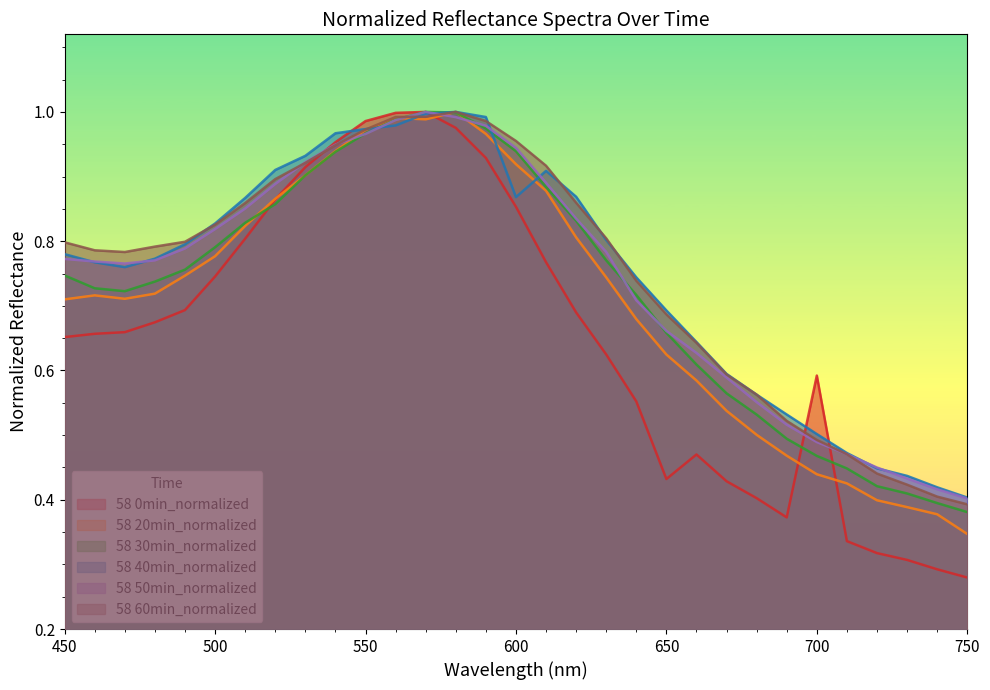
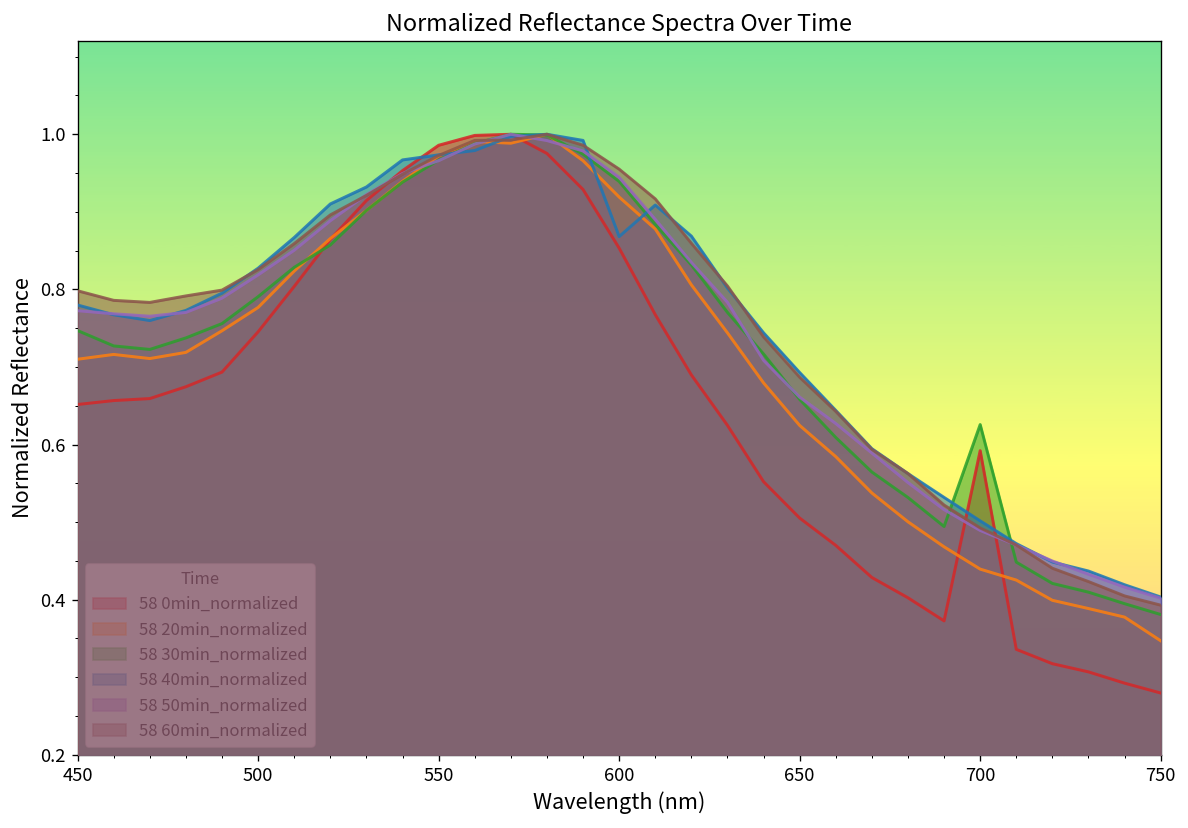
  {
    "58 0min_normalized": {
      "450": 0.65,
      "500": 0.75,
      "550": 0.99,
      "600": 0.85,
-     "650": 0.43,
+     "650": 0.51,
      "700": 0.59,
      "750": 0.28
    },
    "58 20min_normalized": {
      "450": 0.71,
      "500": 0.78,
      "600": 0.92,
      "650": 0.62,
      "700": 0.44,
      "750": 0.35
    },
    "58 30min_normalized": {
      "450": 0.75,
      "500": 0.79,
      "600": 0.94,
-     "700": 0.47,
+     "700": 0.63,
      "750": 0.38
    },
    "58 40min_normalized": {
      "450": 0.78,
      "600": 0.87,
      "650": 0.69,
      "700": 0.50
    },
    "58 50min_normalized": {
      "450": 0.77,
      "500": 0.82,
      "600": 0.94
    },
    "58 60min_normalized": {
      "450": 0.80,
      "600": 0.96,
      "650": 0.69,
      "750": 0.39
    }
  }
